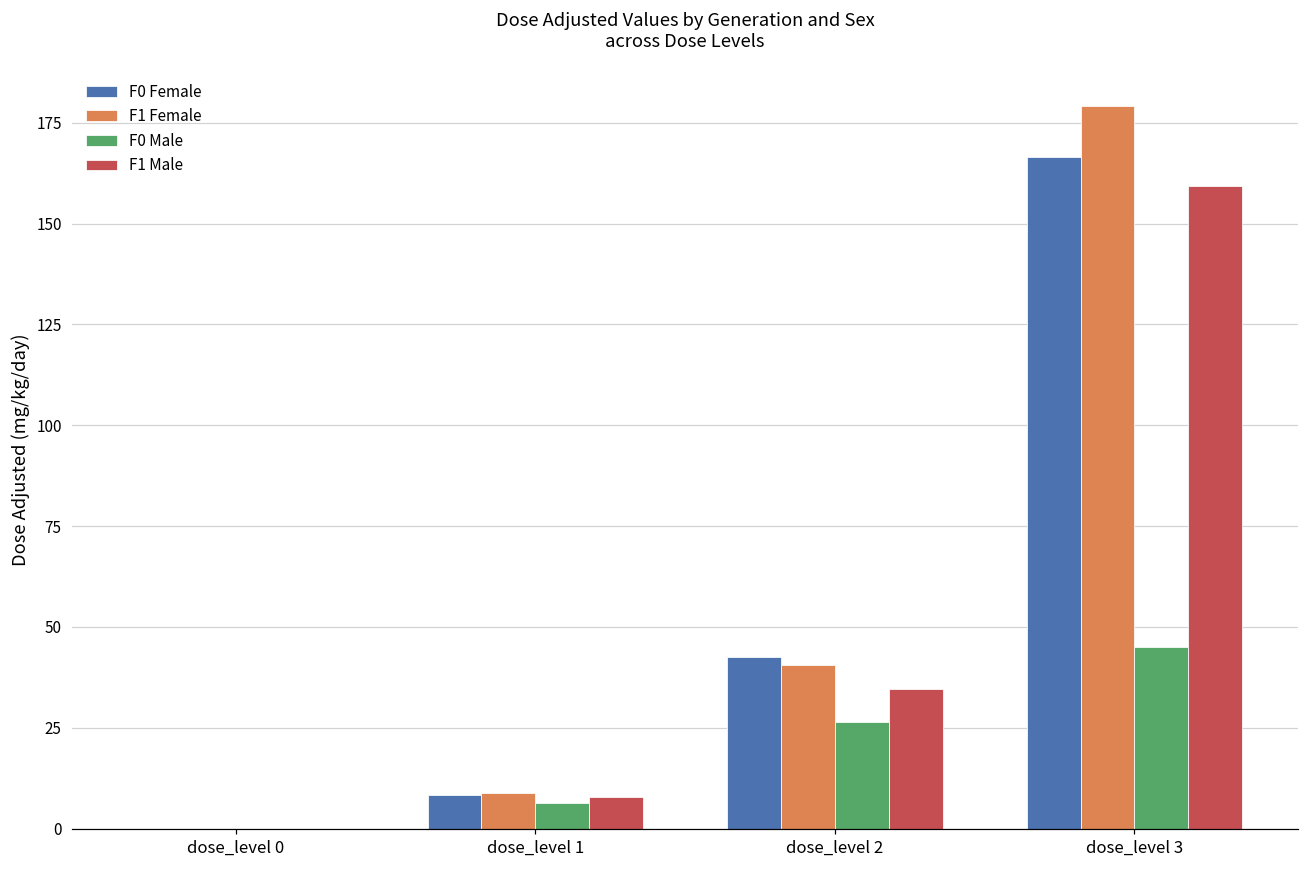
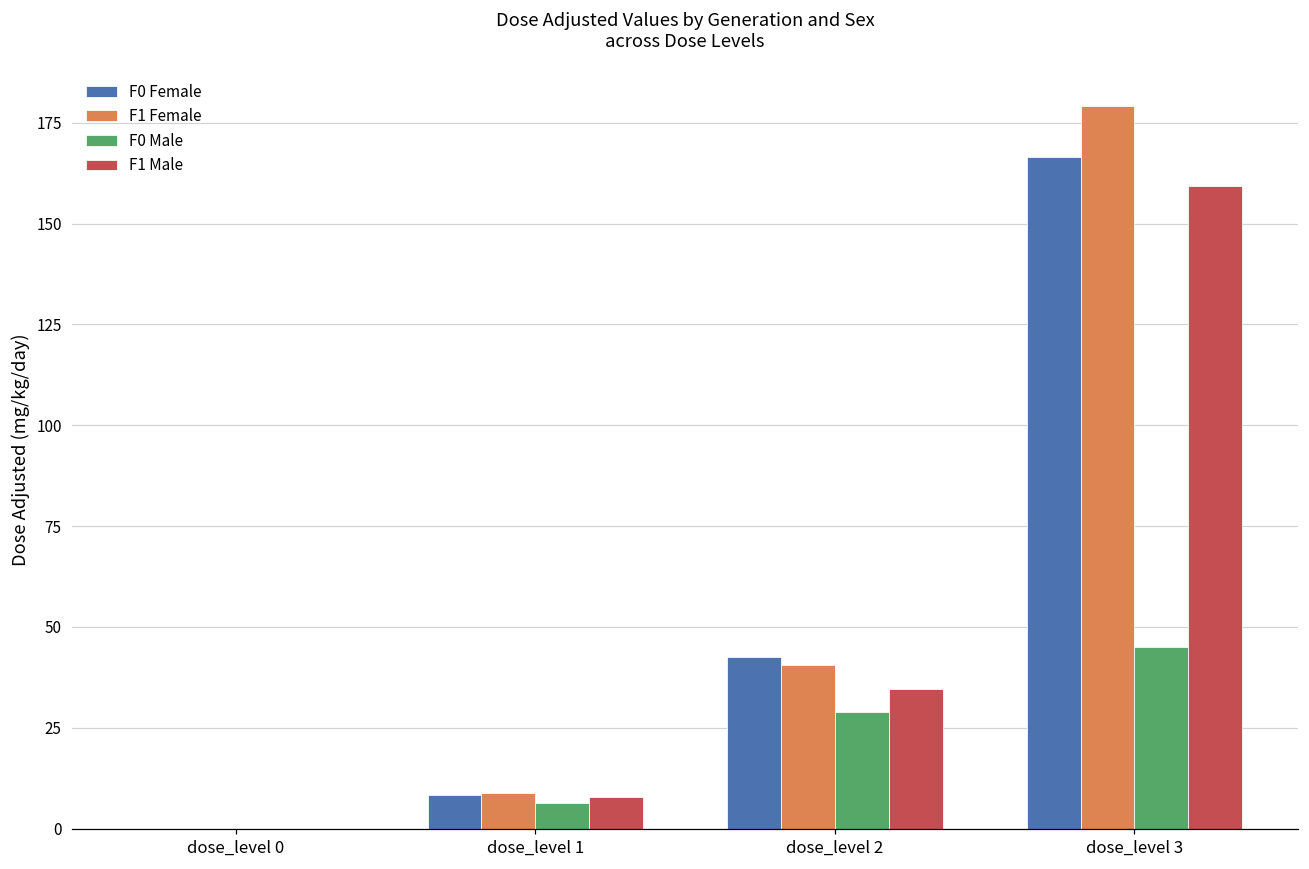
  {
    "F0 Female": {
      "dose_level 0": 0,
      "dose_level 1": 8,
      "dose_level 2": 42,
      "dose_level 3": 167
    },
    "F0 Male": {
      "dose_level 0": 0,
      "dose_level 1": 6,
-     "dose_level 2": 26,
+     "dose_level 2": 29,
      "dose_level 3": 45
    }
  }
